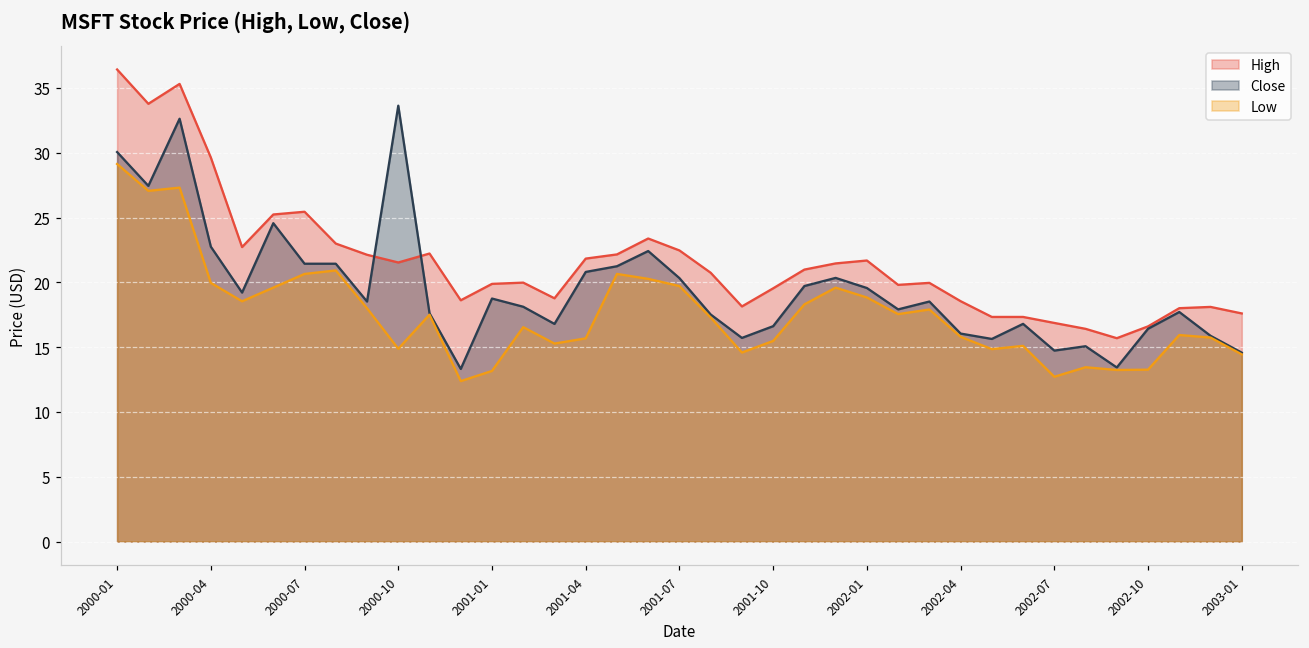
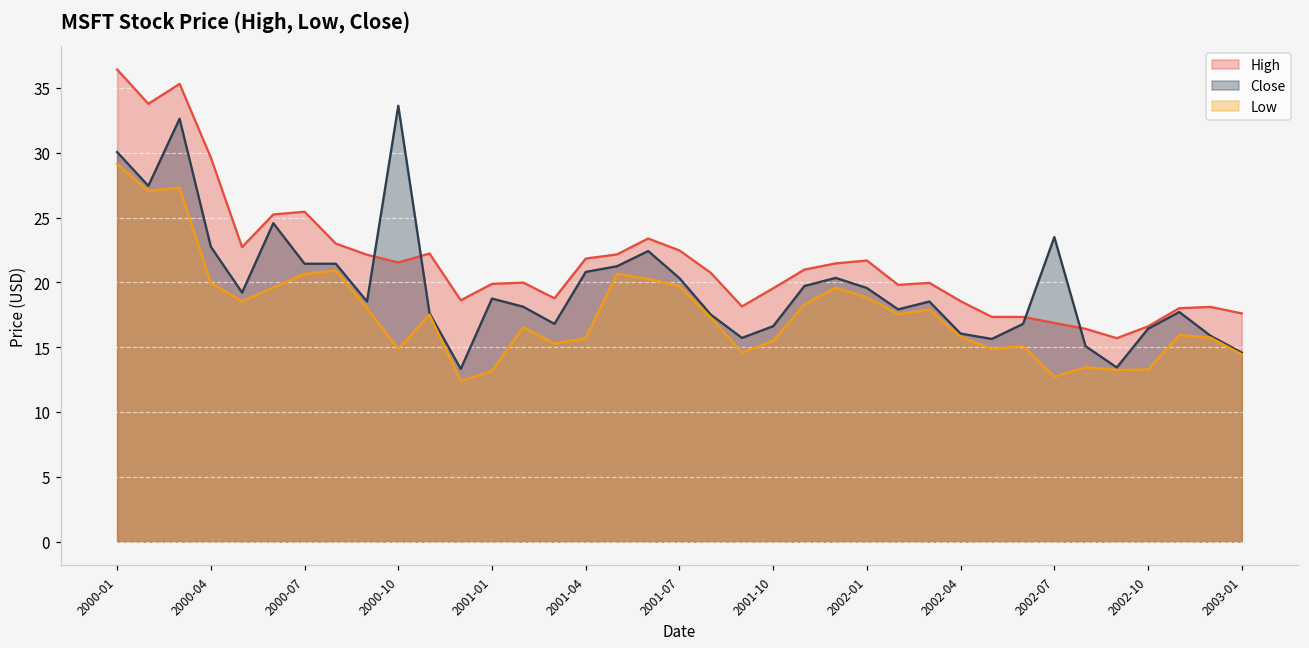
  {
    "Close": {
      "2000-01": 30.1,
      "2000-04": 22.8,
      "2000-07": 21.4,
      "2000-10": 33.6,
      "2001-01": 18.8,
      "2001-04": 20.8,
      "2001-07": 20.3,
      "2001-10": 16.6,
      "2002-01": 19.6,
      "2002-04": 16.0,
-     "2002-07": 14.7
+     "2002-07": 23.5
    }
  }
